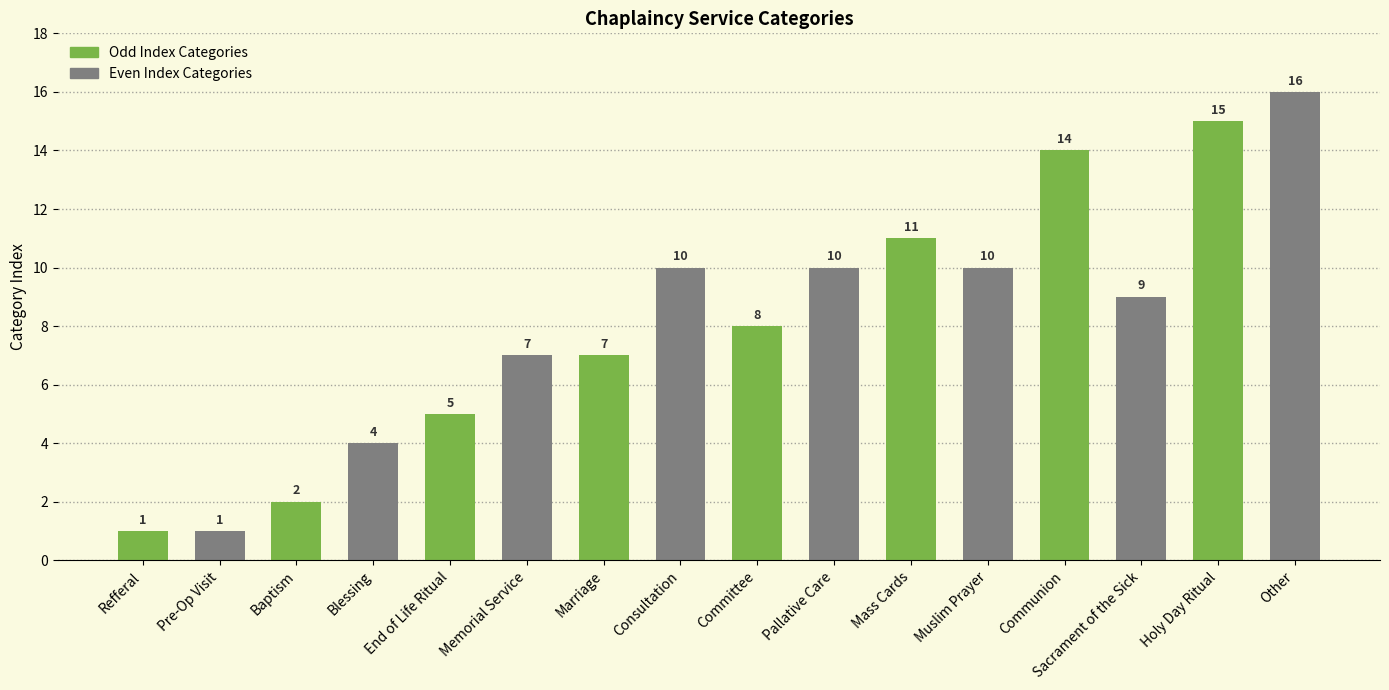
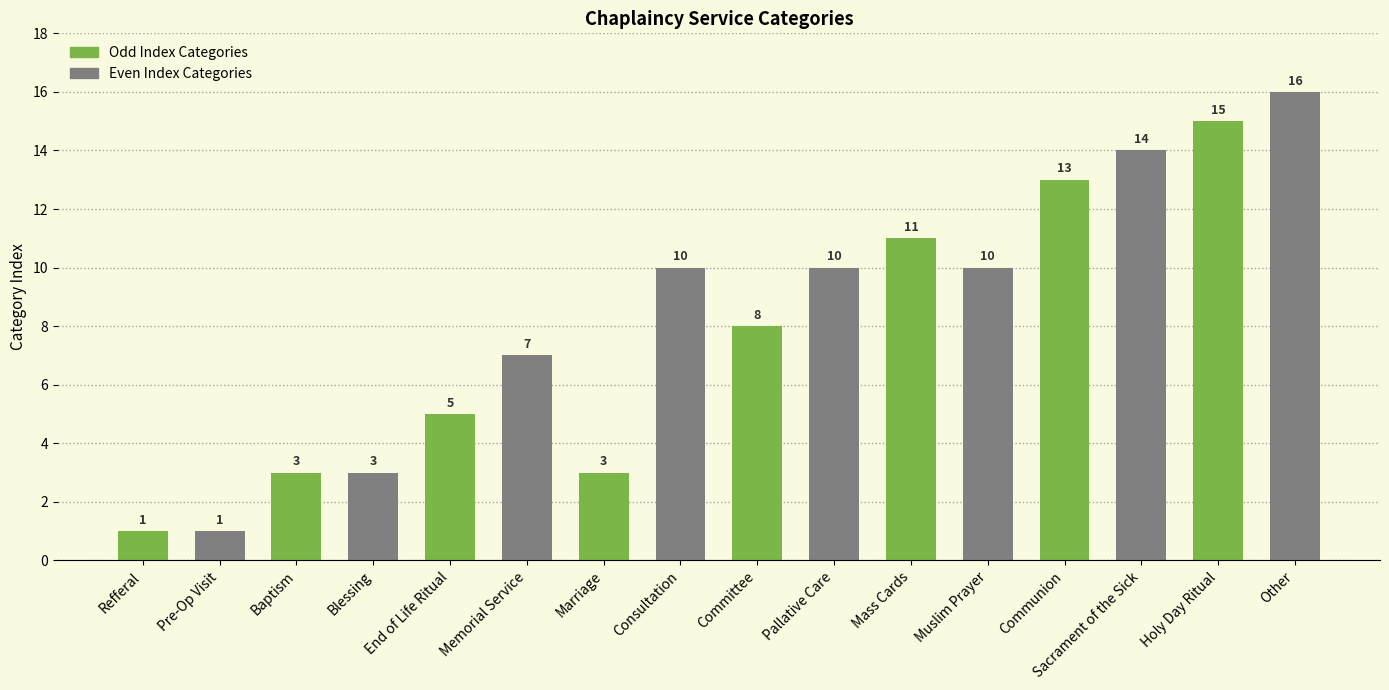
  {
    "Refferal": 1,
    "Pre-Op Visit": 1,
-   "Baptism": 2,
-   "Blessing": 4,
+   "Baptism": 3,
+   "Blessing": 3,
    "End of Life Ritual": 5,
    "Memorial Service": 7,
-   "Marriage": 7,
+   "Marriage": 3,
    "Consultation": 10,
    "Committee": 8,
    "Pallative Care": 10,
    "Mass Cards": 11,
    "Muslim Prayer": 10,
-   "Communion": 14,
-   "Sacrament of the Sick": 9,
+   "Communion": 13,
+   "Sacrament of the Sick": 14,
    "Holy Day Ritual": 15,
    "Other": 16
  }
